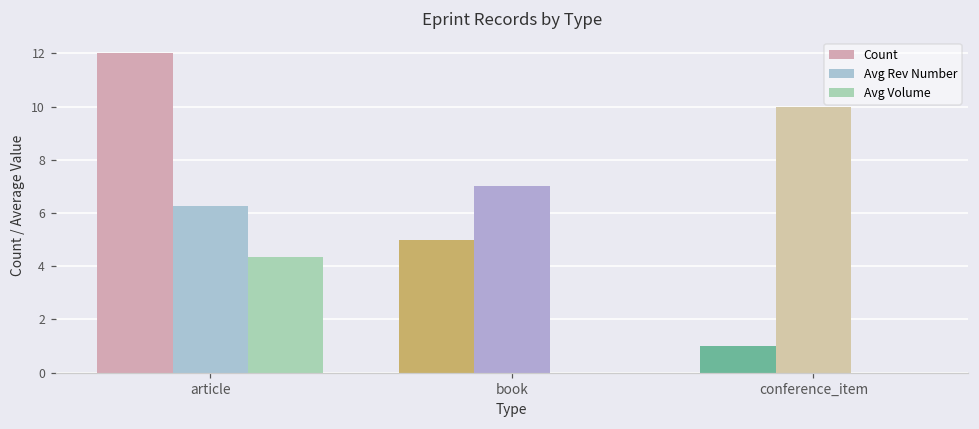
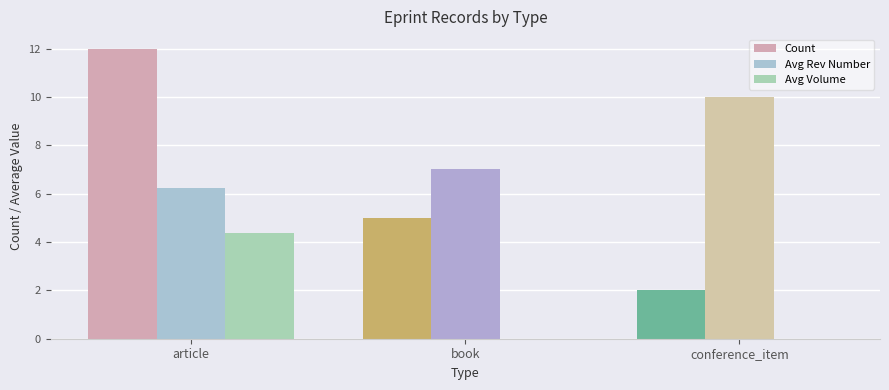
  {
    "Count": {
      "article": 12,
      "book": 5,
-     "conference_item": 1
+     "conference_item": 2
    }
  }
